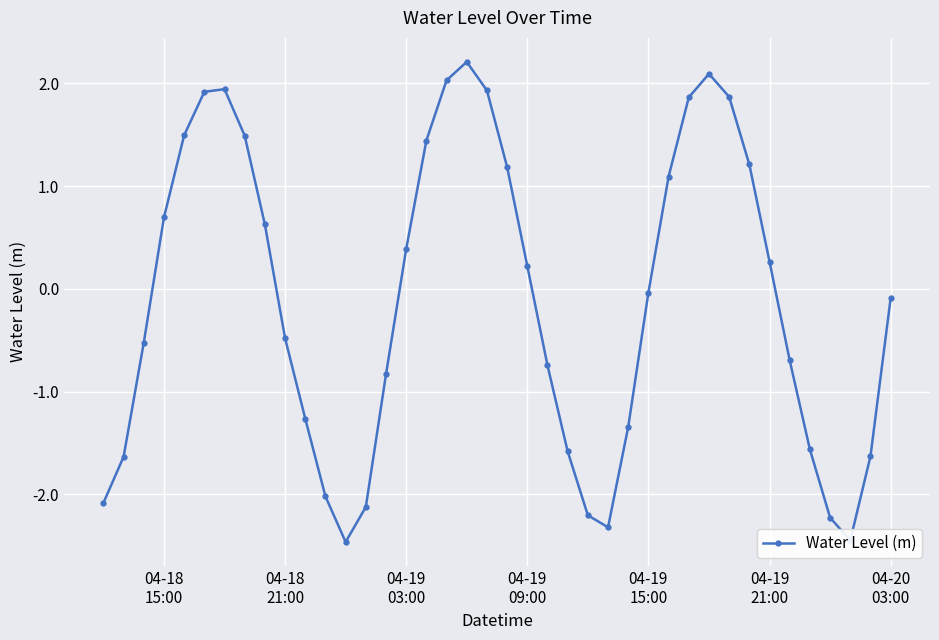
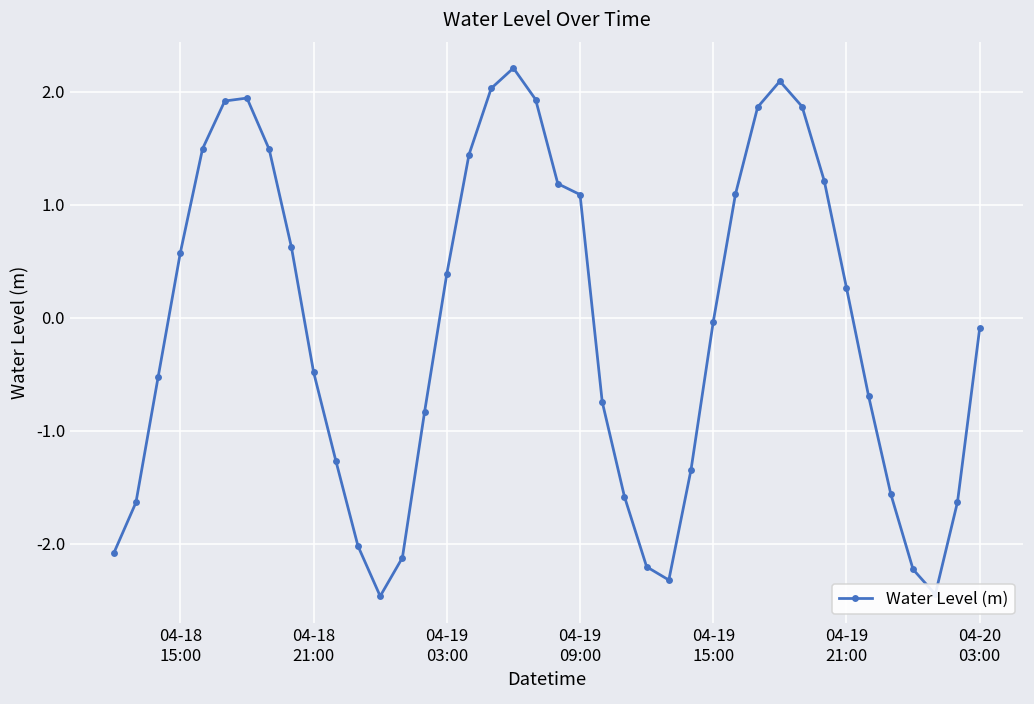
  {
-   "04-18 15:00": 0.70,
+   "04-18 15:00": 0.58,
    "04-18 21:00": -0.48,
    "04-19 03:00": 0.39,
-   "04-19 09:00": 0.22,
+   "04-19 09:00": 1.09,
    "04-19 15:00": -0.04,
    "04-19 21:00": 0.27,
    "04-20 03:00": -0.09
  }
